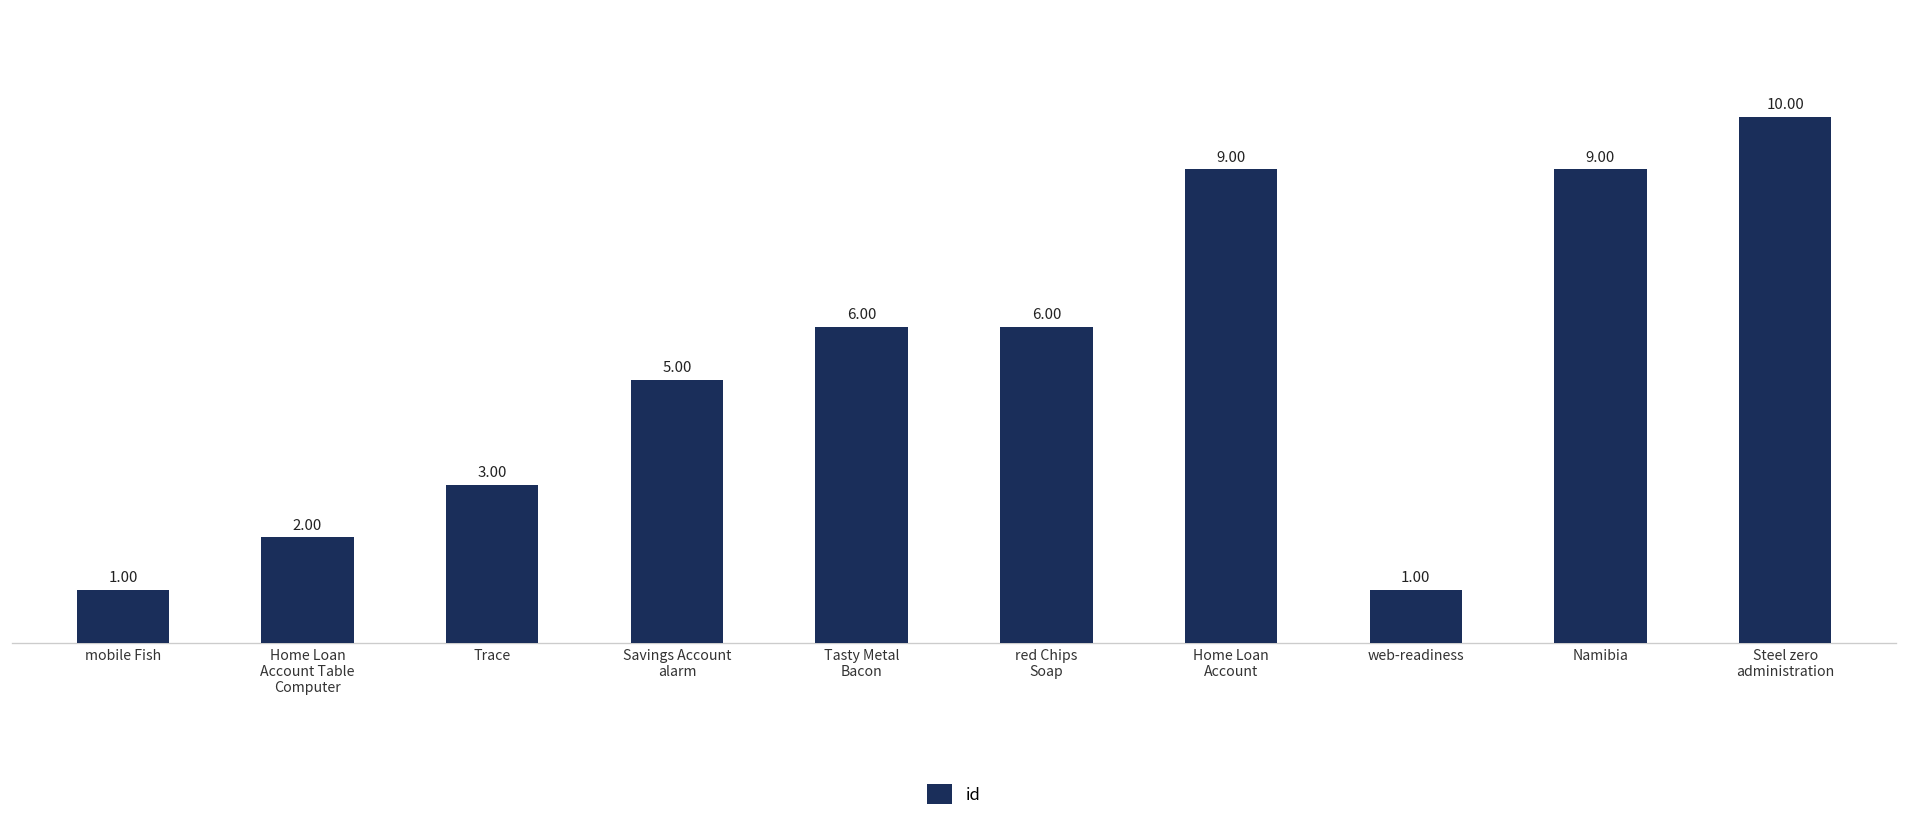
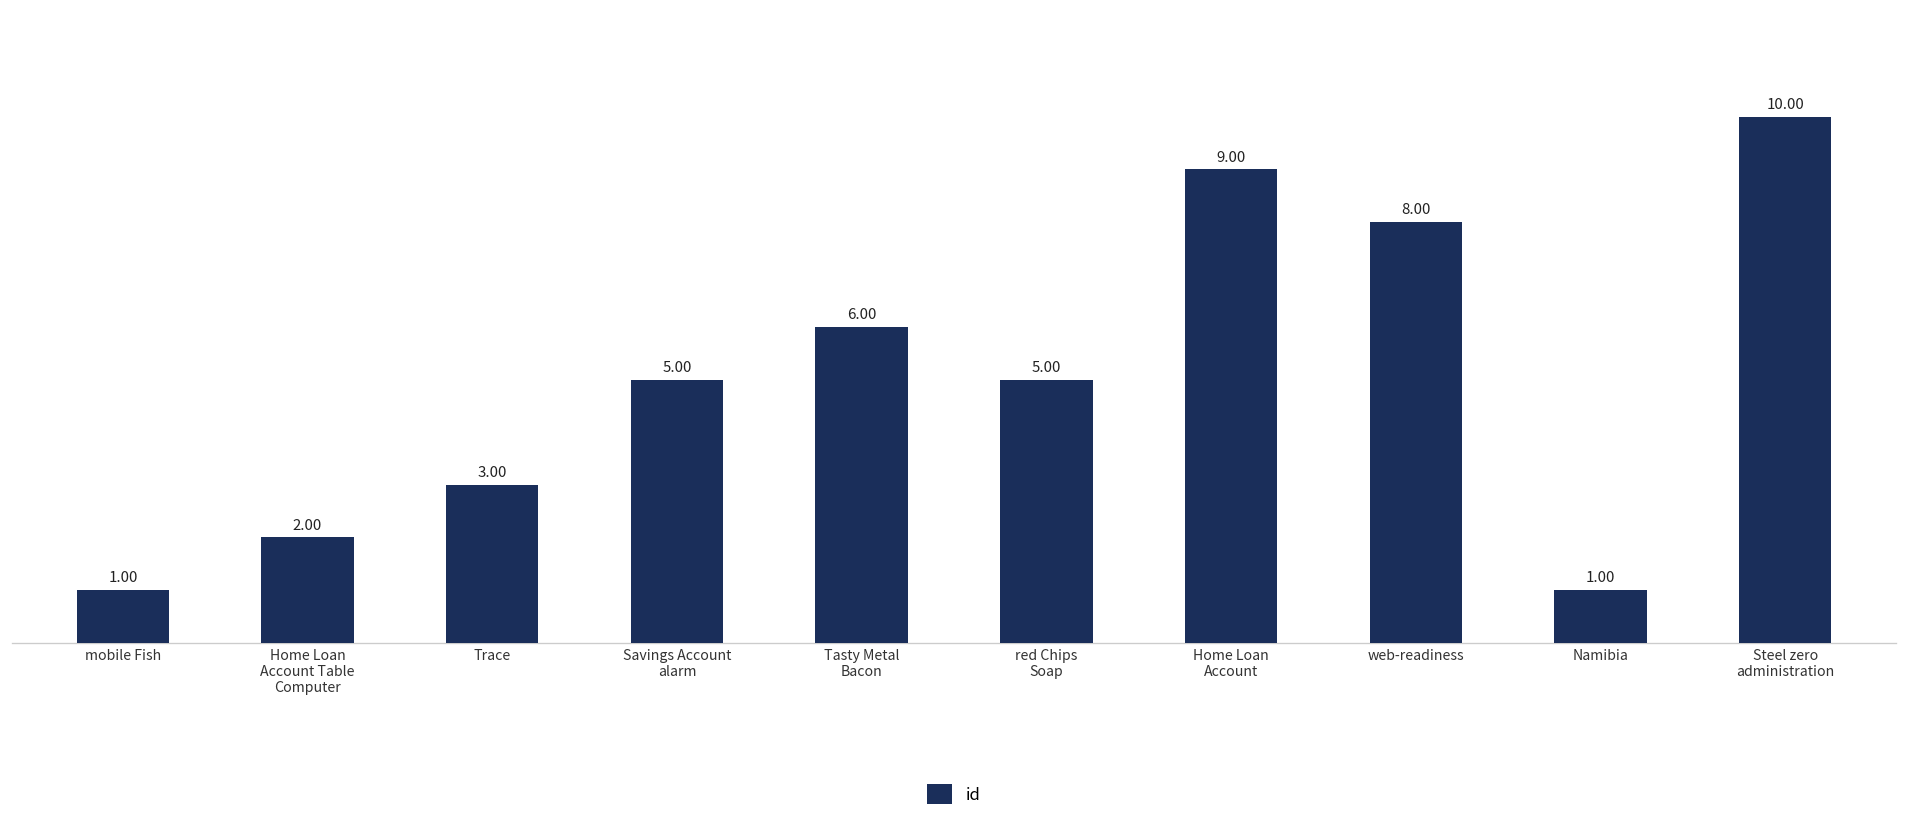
  {
    "mobile Fish": 1.00,
    "Home Loan Account Table Computer": 2.00,
    "Trace": 3.00,
    "Savings Account alarm": 5.00,
    "Tasty Metal Bacon": 6.00,
-   "red Chips Soap": 6.00,
+   "red Chips Soap": 5.00,
    "Home Loan Account": 9.00,
-   "web-readiness": 1.00,
-   "Namibia": 9.00,
+   "web-readiness": 8.00,
+   "Namibia": 1.00,
    "Steel zero administration": 10.00
  }
